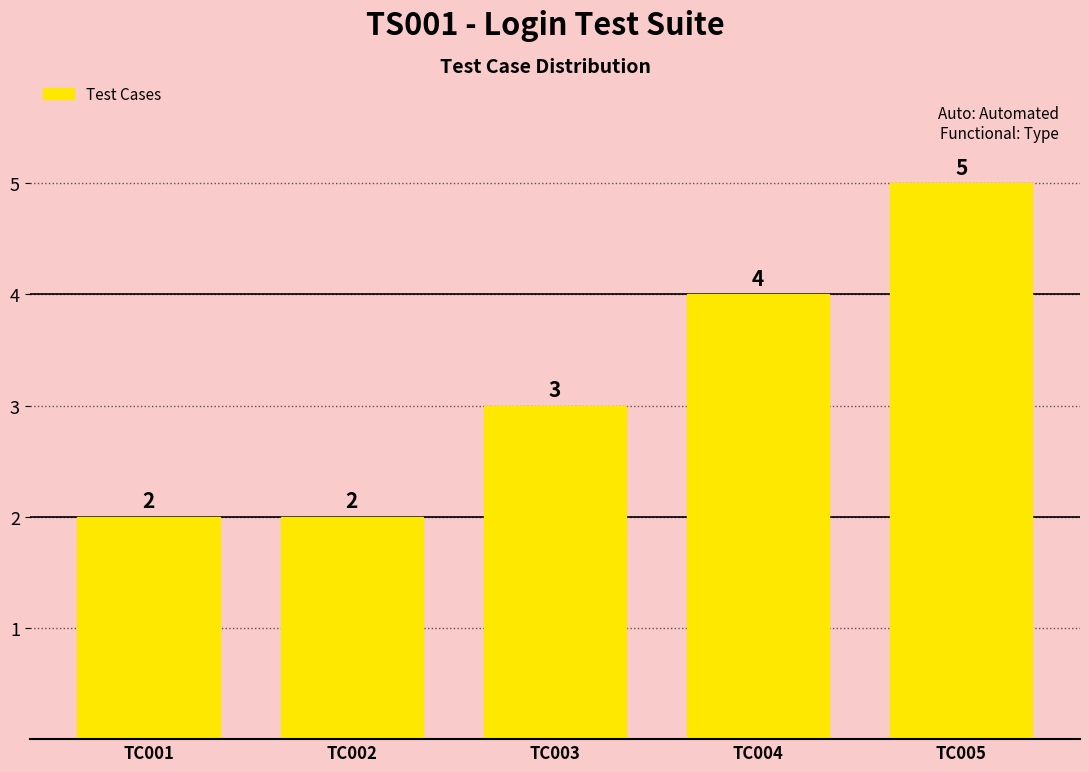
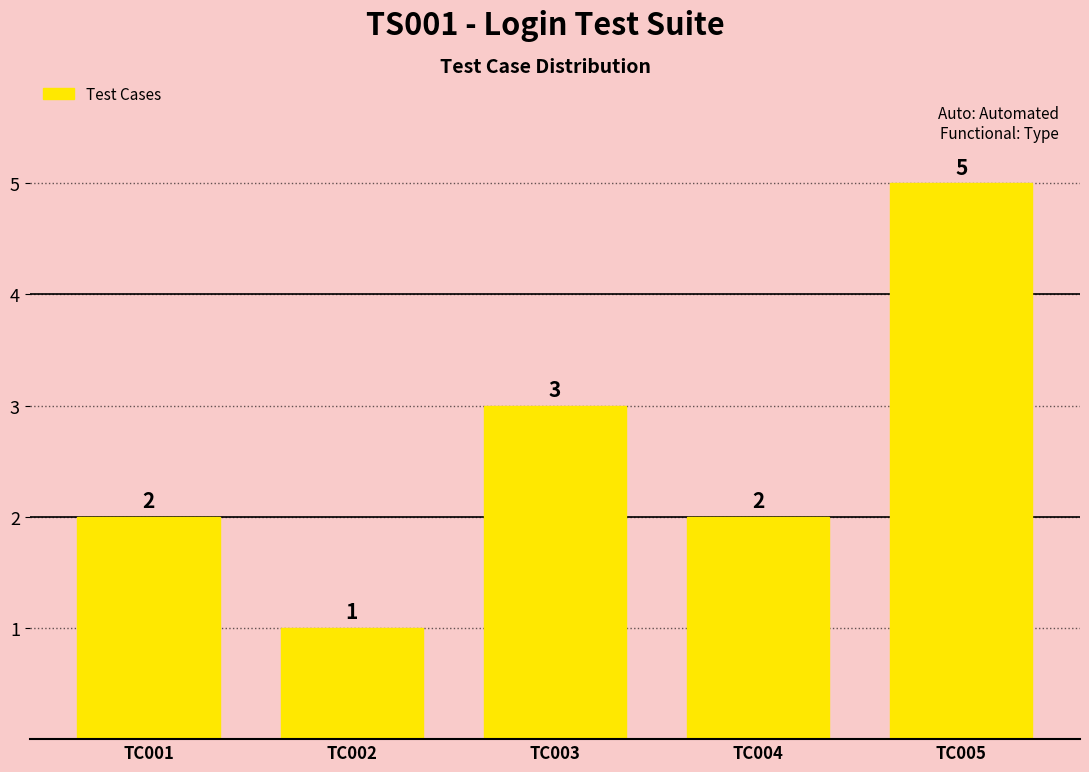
  {
    "TC001": 2,
-   "TC002": 2,
+   "TC002": 1,
    "TC003": 3,
-   "TC004": 4,
+   "TC004": 2,
    "TC005": 5
  }
